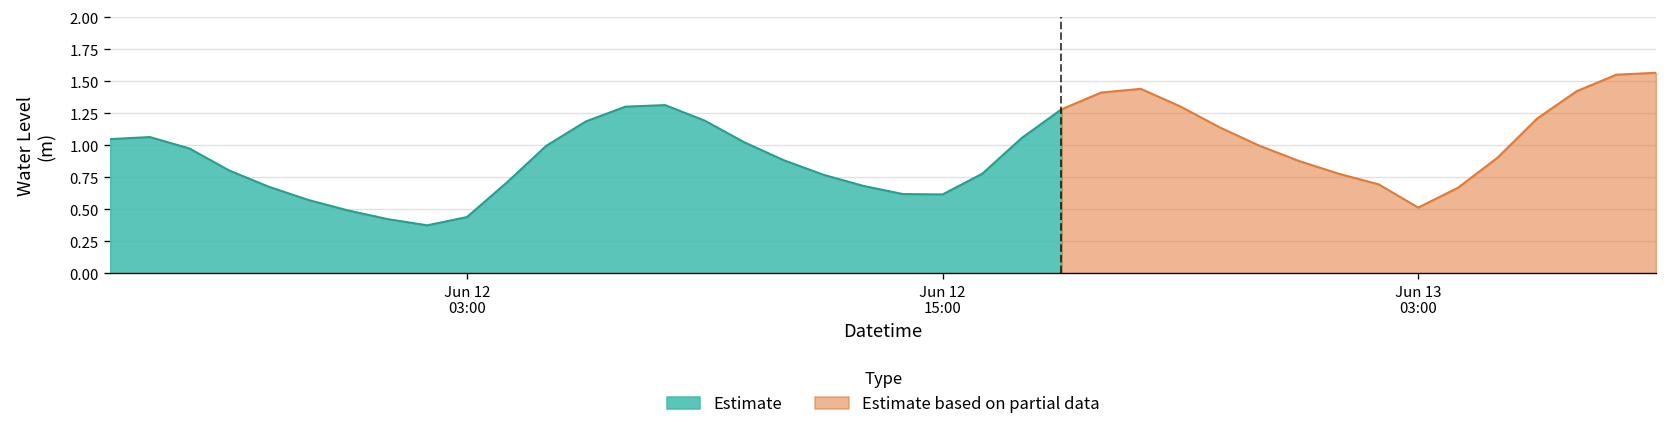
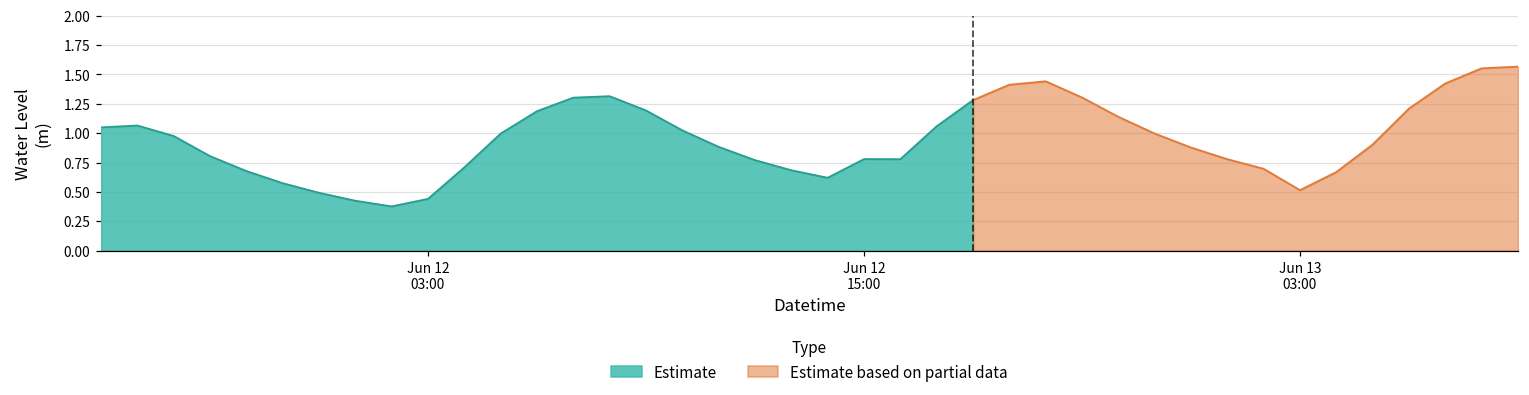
  {
    "Estimate": {
      "Jun 12 03:00": 0.44,
-     "Jun 12 15:00": 0.62
+     "Jun 12 15:00": 0.78
    },
    "Estimate based on partial data": {
      "Jun 13 03:00": 0.51
    }
  }
